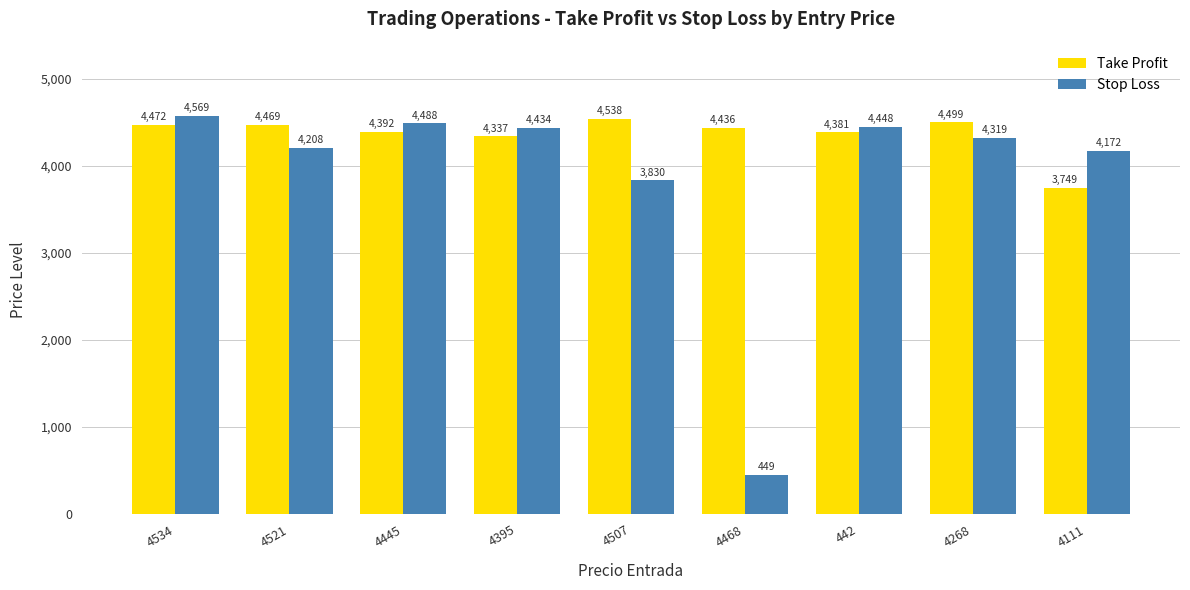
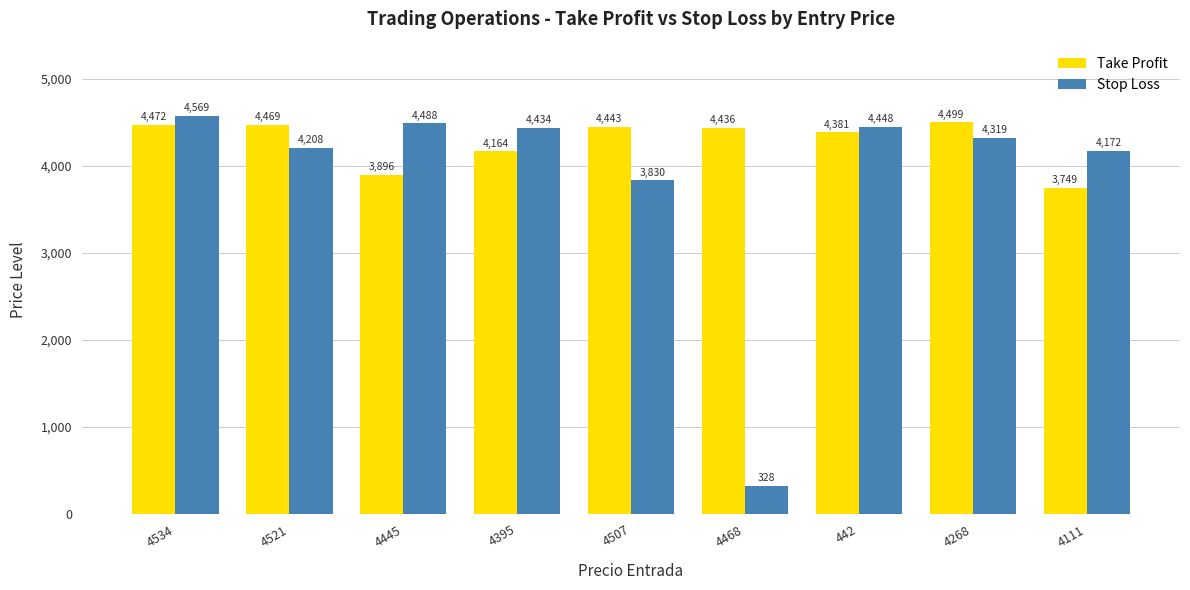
  {
    "Take Profit": {
      "4534": "4,472",
      "4521": "4,469",
-     "4445": "4,392",
-     "4395": "4,337",
-     "4507": "4,538",
+     "4445": "3,896",
+     "4395": "4,164",
+     "4507": "4,443",
      "4468": "4,436",
      "442": "4,381",
      "4268": "4,499",
      "4111": "3,749"
    },
    "Stop Loss": {
      "4534": "4,569",
      "4521": "4,208",
      "4445": "4,488",
      "4395": "4,434",
      "4507": "3,830",
-     "4468": "449",
+     "4468": "328",
      "442": "4,448",
      "4268": "4,319",
      "4111": "4,172"
    }
  }
